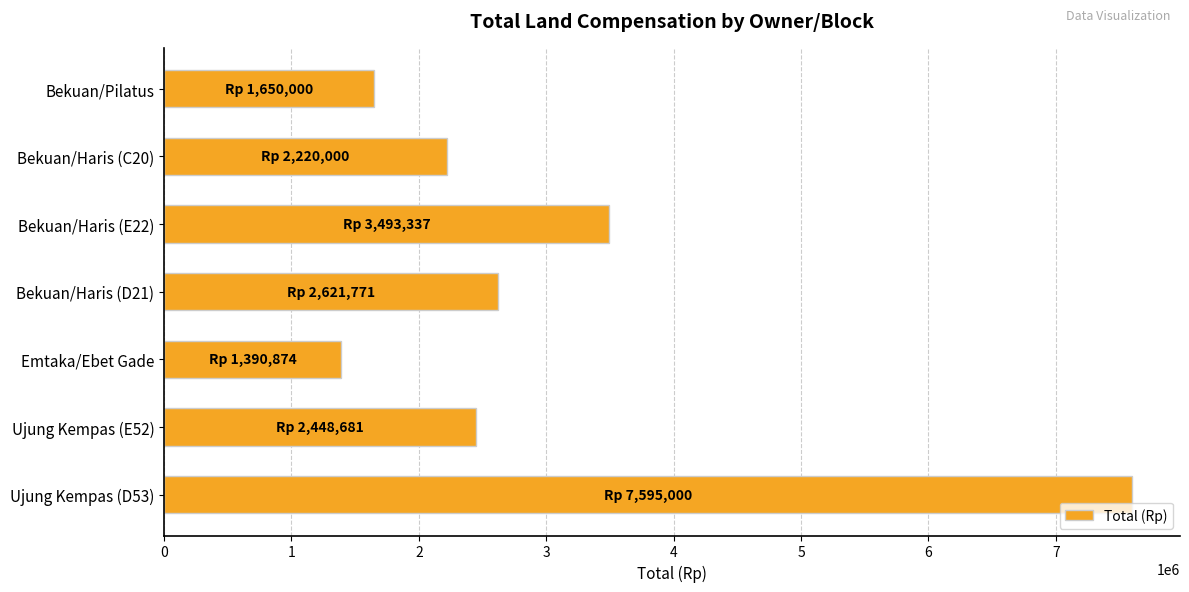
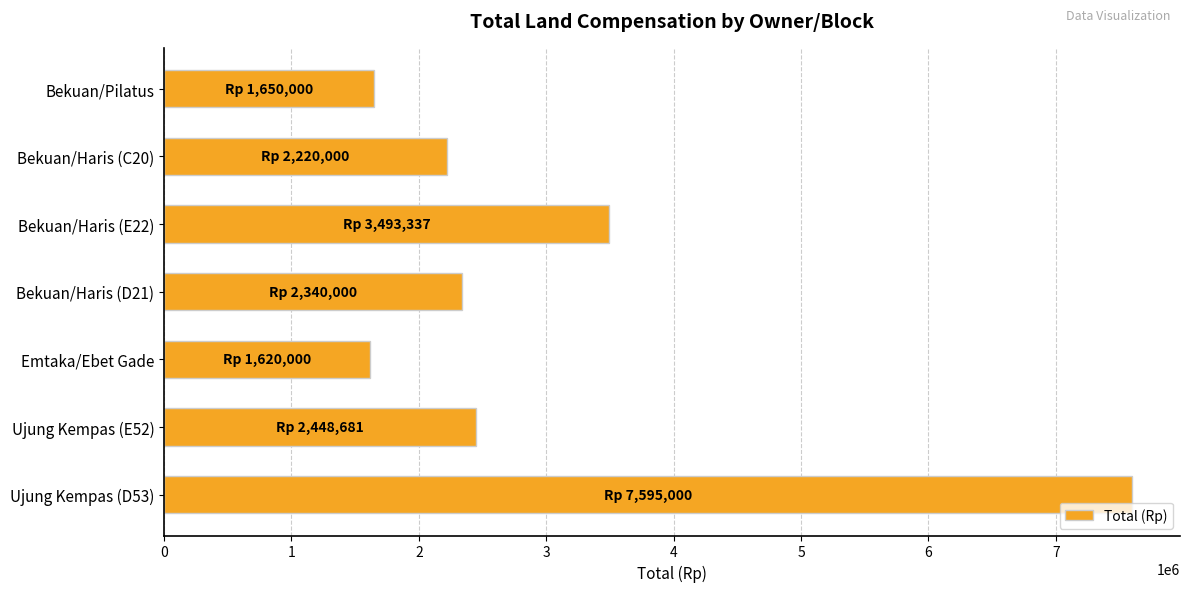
  {
    "Bekuan/Pilatus": "1,650,000",
    "Bekuan/Haris (C20)": "2,220,000",
    "Bekuan/Haris (E22)": "3,493,337",
-   "Bekuan/Haris (D21)": "2,621,771",
-   "Emtaka/Ebet Gade": "1,390,874",
+   "Bekuan/Haris (D21)": "2,340,000",
+   "Emtaka/Ebet Gade": "1,620,000",
    "Ujung Kempas (E52)": "2,448,681",
    "Ujung Kempas (D53)": "7,595,000"
  }
